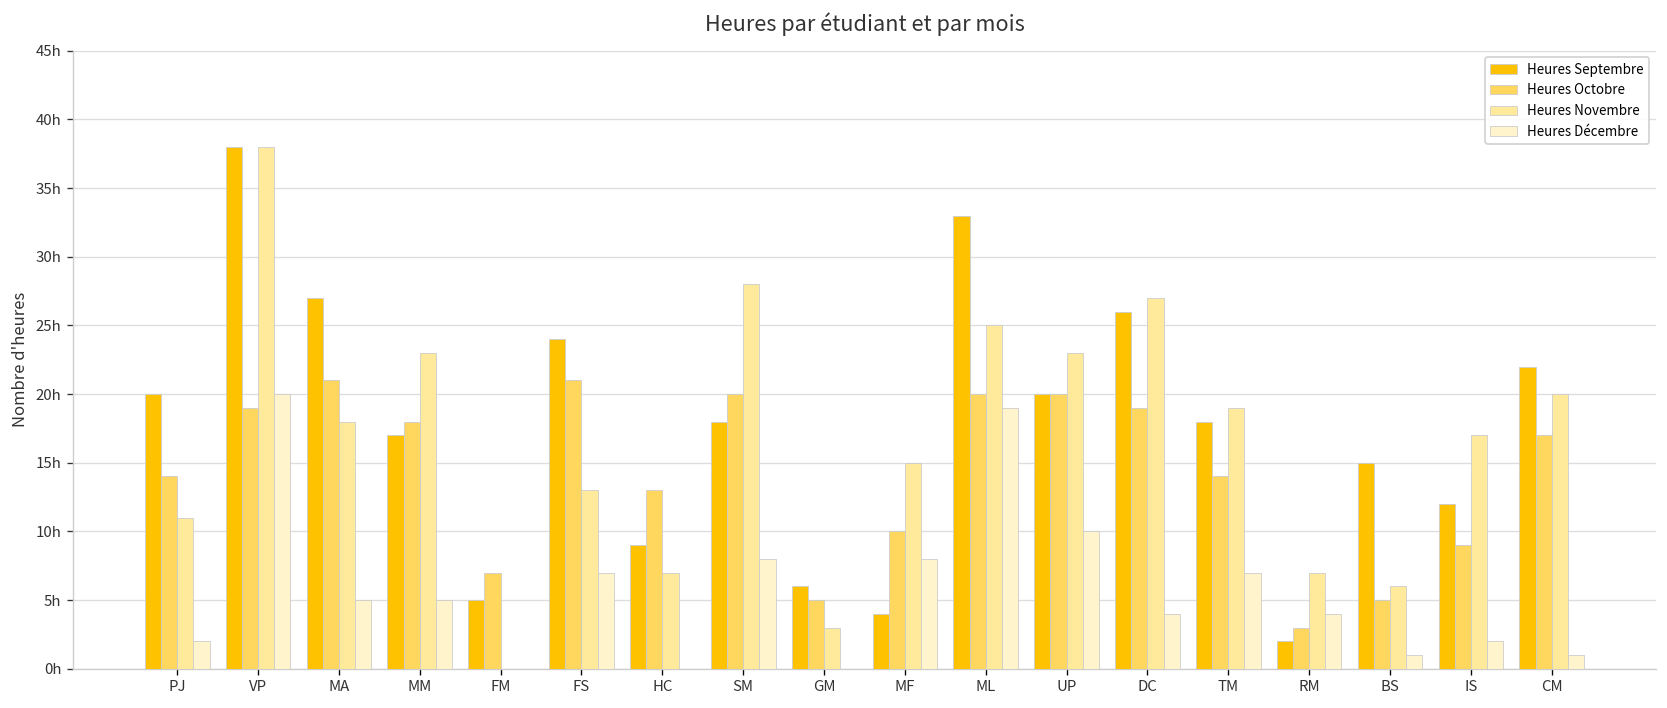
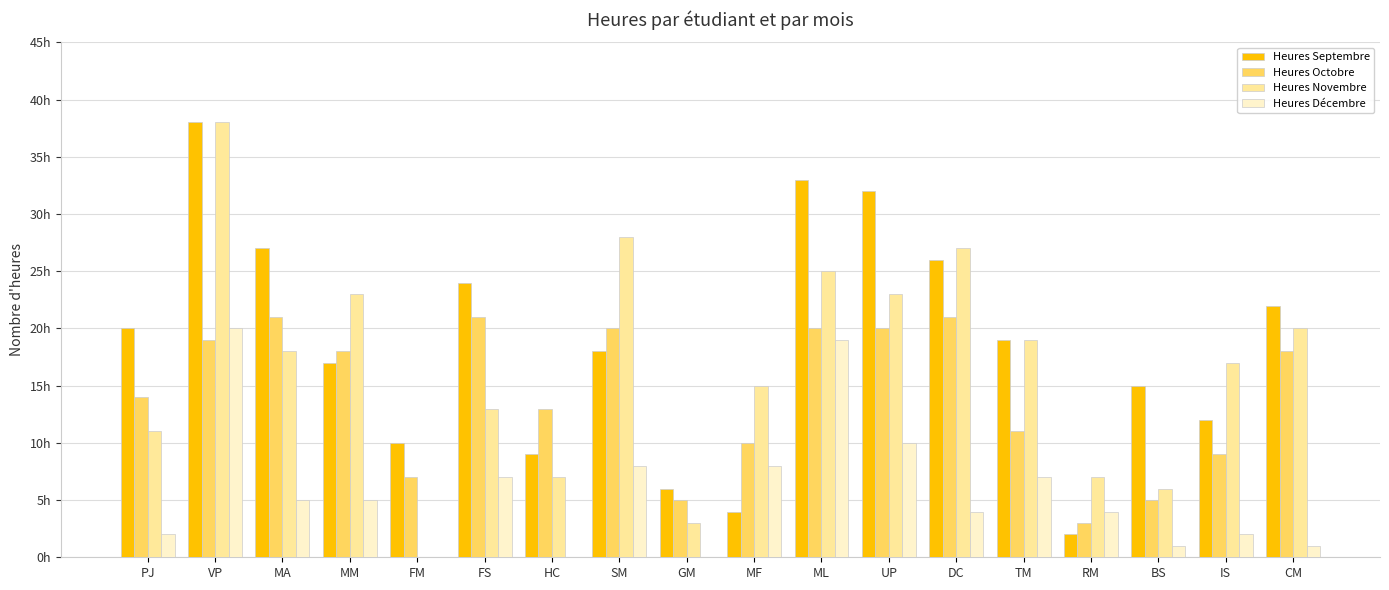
  {
    "Heures Septembre": {
      "PJ": "20h",
      "VP": "38h",
      "MA": "27h",
      "MM": "17h",
-     "FM": "5h",
+     "FM": "10h",
      "FS": "24h",
      "HC": "9h",
      "SM": "18h",
      "GM": "6h",
      "MF": "4h",
      "ML": "33h",
-     "UP": "20h",
+     "UP": "32h",
      "DC": "26h",
-     "TM": "18h",
+     "TM": "19h",
      "RM": "2h",
      "BS": "15h",
      "IS": "12h",
      "CM": "22h"
    },
    "Heures Octobre": {
      "PJ": "14h",
      "VP": "19h",
      "MA": "21h",
      "MM": "18h",
      "FM": "7h",
      "FS": "21h",
      "HC": "13h",
      "SM": "20h",
      "GM": "5h",
      "MF": "10h",
      "ML": "20h",
      "UP": "20h",
-     "DC": "19h",
-     "TM": "14h",
+     "DC": "21h",
+     "TM": "11h",
      "RM": "3h",
      "BS": "5h",
      "IS": "9h",
-     "CM": "17h"
+     "CM": "18h"
    }
  }
